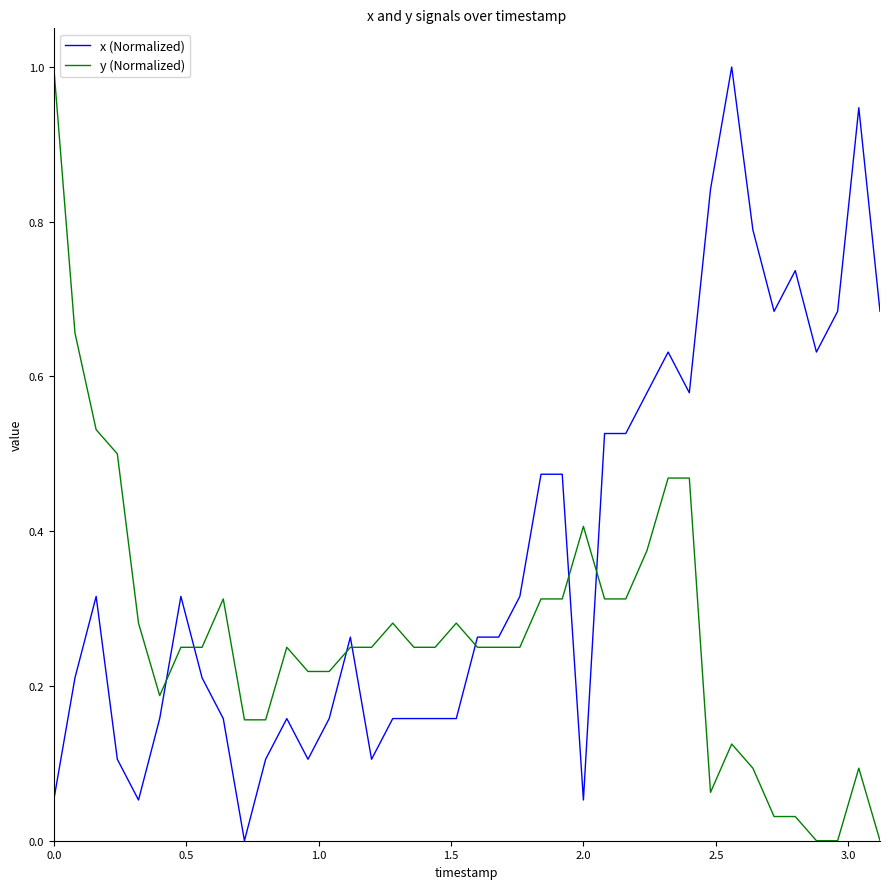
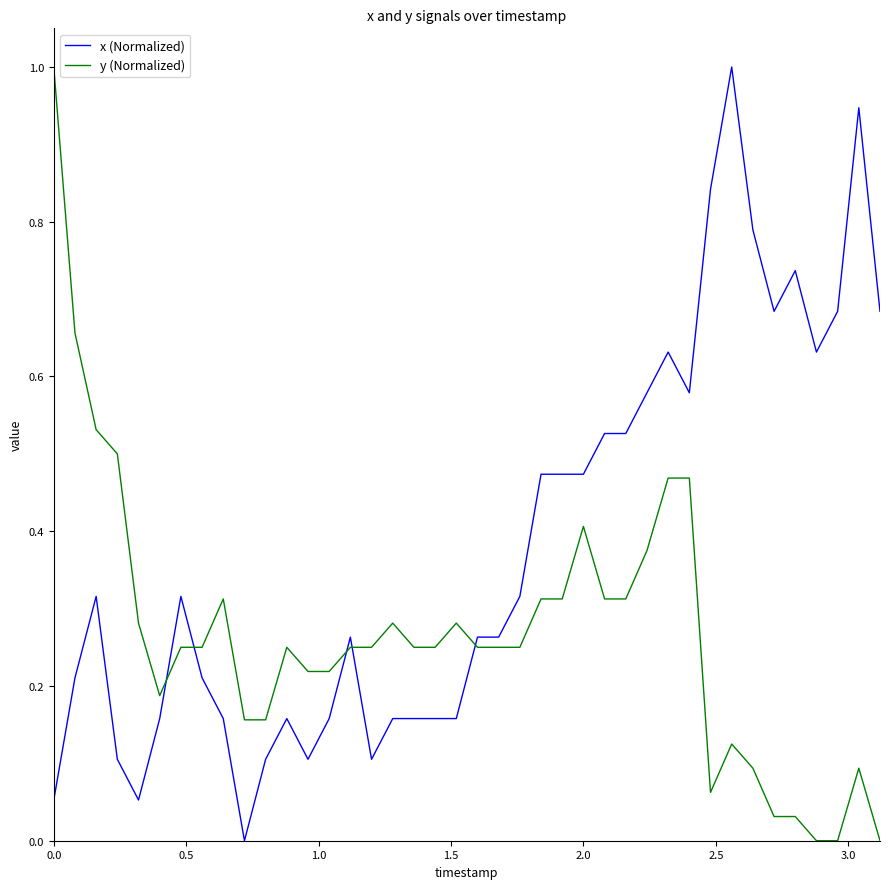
  {
    "x (Normalized)": {
      "0.0": 0.05,
-     "2.0": 0.05
+     "2.0": 0.47
    },
    "y (Normalized)": {
      "0.0": 1.00,
      "2.0": 0.41
    }
  }
